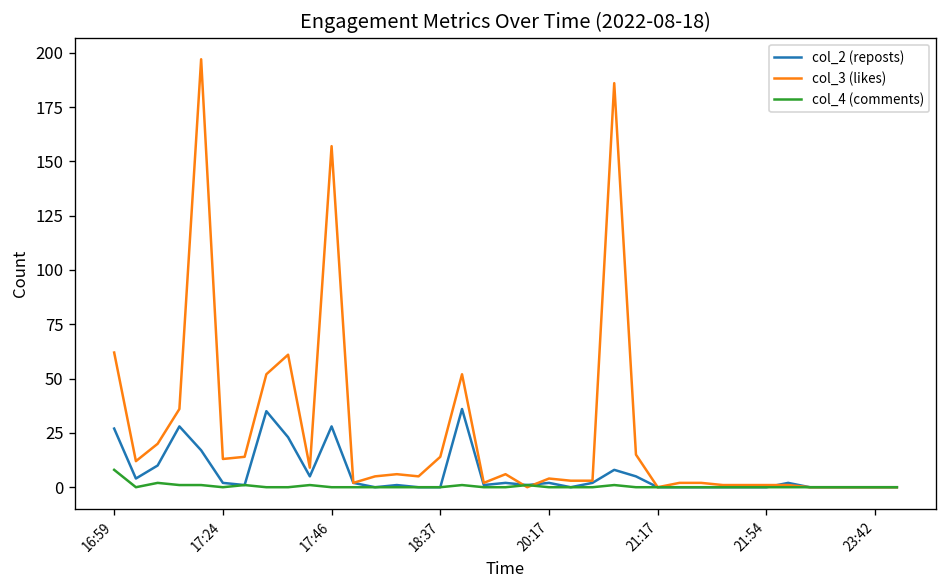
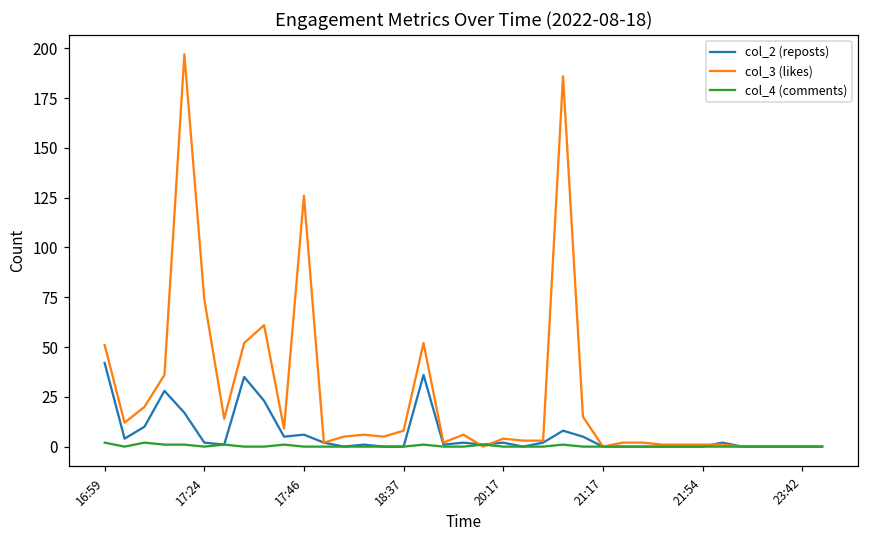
  {
    "col_2 (reposts)": {
-     "16:59": 27,
+     "16:59": 42,
      "17:24": 2,
-     "17:46": 28,
+     "17:46": 6,
      "20:17": 2
    },
    "col_3 (likes)": {
-     "16:59": 62,
-     "17:24": 13,
-     "17:46": 157,
-     "18:37": 14,
+     "16:59": 51,
+     "17:24": 74,
+     "17:46": 126,
+     "18:37": 8,
      "20:17": 4
    },
    "col_4 (comments)": {
-     "16:59": 8,
+     "16:59": 2,
      "17:24": 0,
      "17:46": 0,
      "20:17": 0
    }
  }
